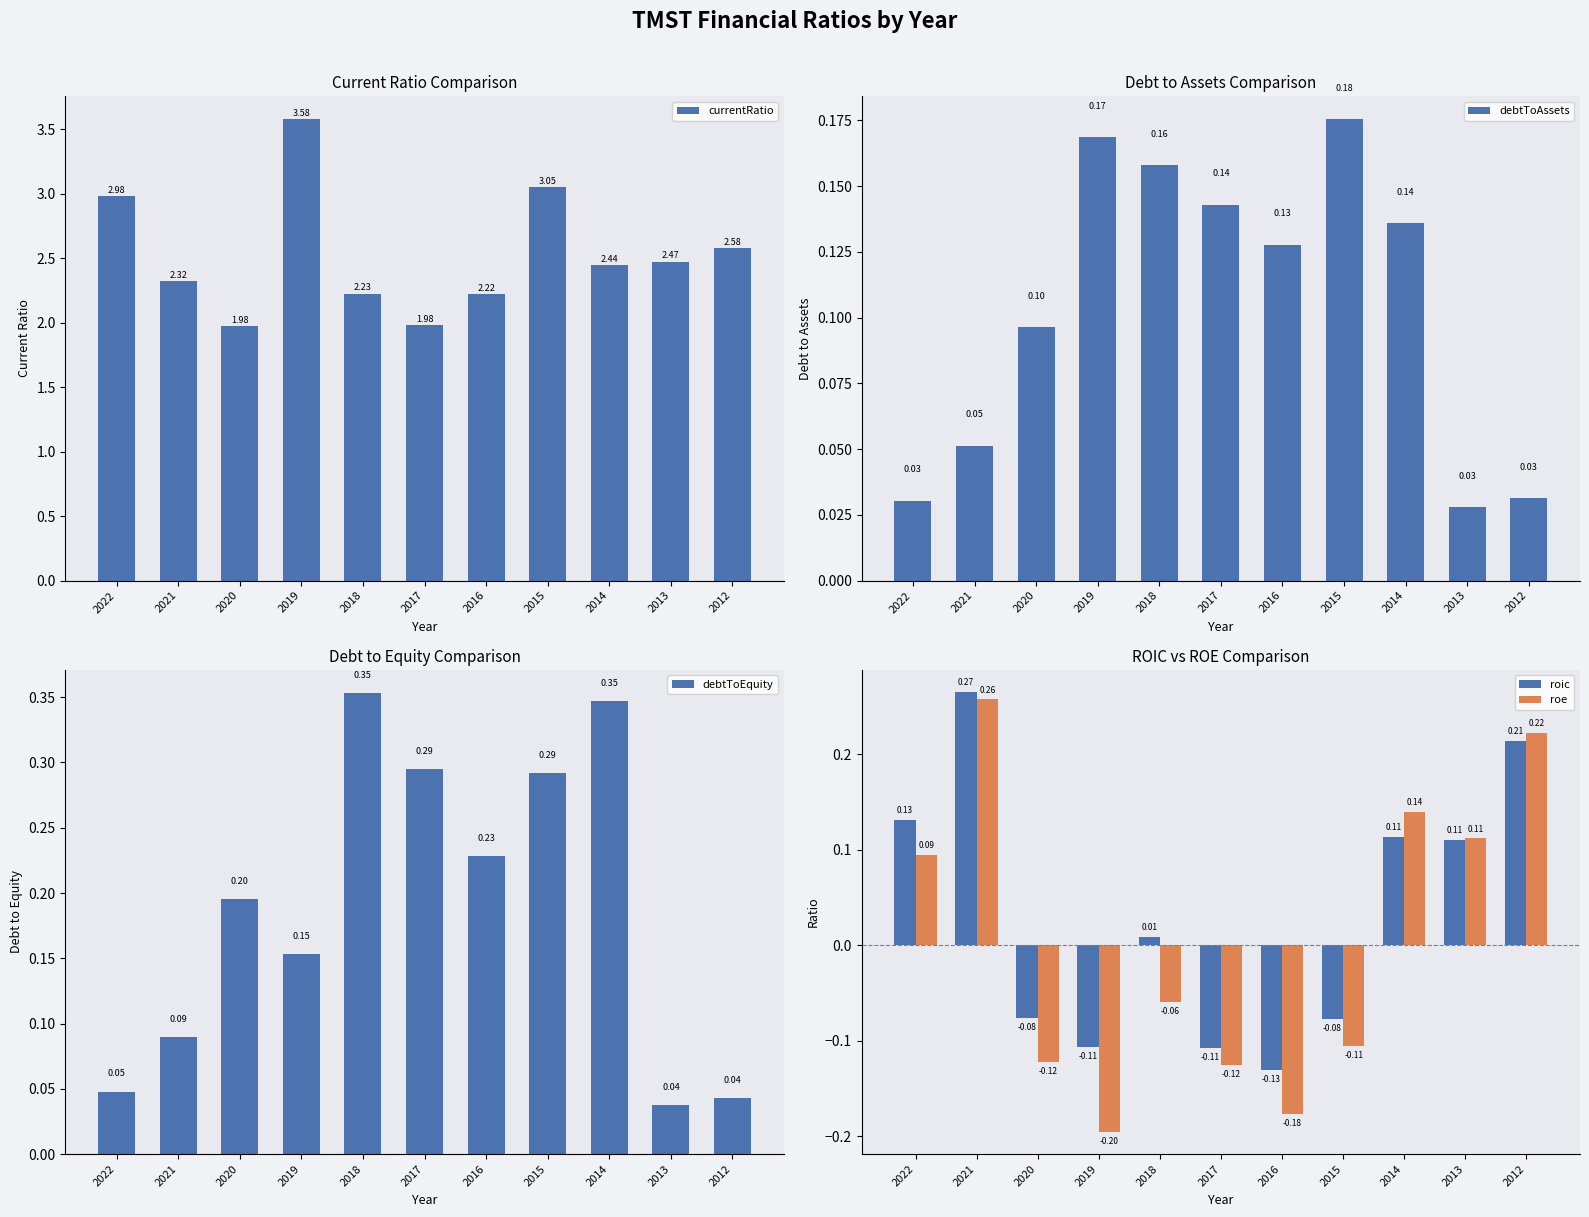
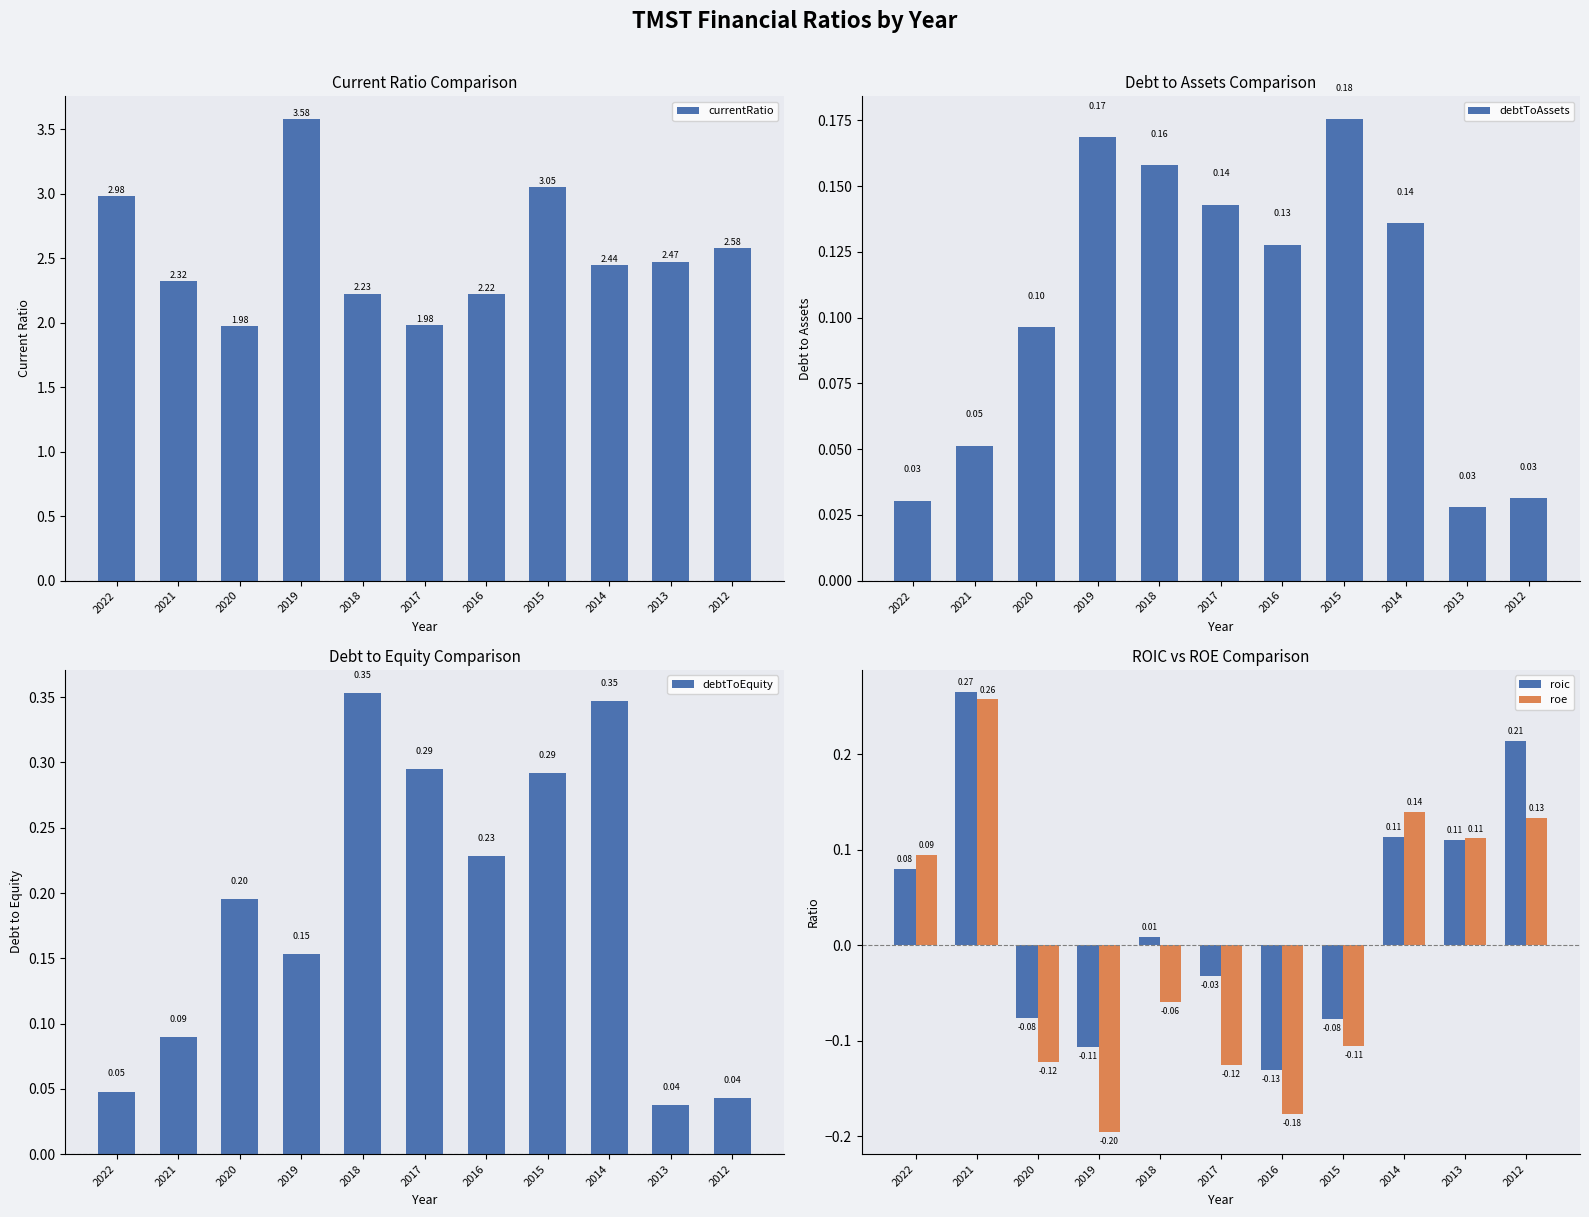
  {
    "Current Ratio Comparison": {
      "2022": 2.98,
      "2021": 2.32,
      "2020": 1.98,
      "2019": 3.58,
      "2018": 2.23,
      "2017": 1.98,
      "2016": 2.22,
      "2015": 3.05,
      "2014": 2.44,
      "2013": 2.47,
      "2012": 2.58
    },
    "Debt to Equity Comparison": {
      "2022": 0.05,
      "2021": 0.09,
      "2020": 0.20,
      "2019": 0.15,
      "2018": 0.35,
      "2017": 0.29,
      "2016": 0.23,
      "2015": 0.29,
      "2014": 0.35,
      "2013": 0.04,
      "2012": 0.04
    },
    "ROIC vs ROE Comparison": {
      "roic": {
-       "2022": 0.13,
+       "2022": 0.08,
        "2021": 0.27,
        "2020": -0.08,
        "2019": -0.11,
        "2018": 0.01,
-       "2017": -0.11,
+       "2017": -0.03,
        "2016": -0.13,
        "2015": -0.08,
        "2014": 0.11,
        "2013": 0.11,
        "2012": 0.21
      },
      "roe": {
        "2022": 0.09,
        "2021": 0.26,
        "2020": -0.12,
        "2019": -0.20,
        "2018": -0.06,
        "2017": -0.12,
        "2016": -0.18,
        "2015": -0.11,
        "2014": 0.14,
        "2013": 0.11,
-       "2012": 0.22
+       "2012": 0.13
      }
    }
  }
